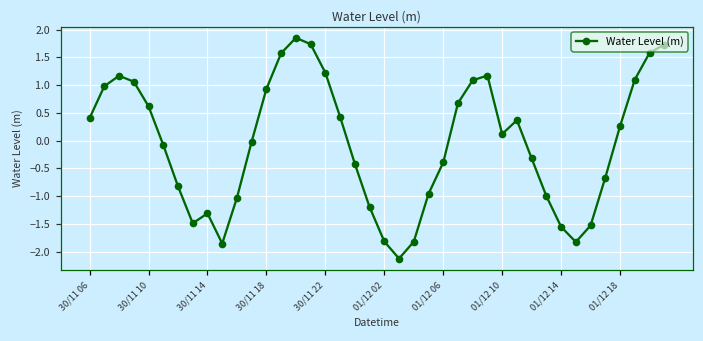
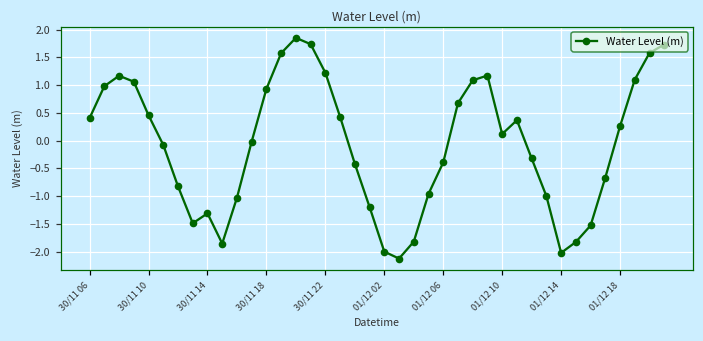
  {
    "30/11 06": 0.4,
-   "30/11 10": 0.6,
+   "30/11 10": 0.5,
    "30/11 14": -1.3,
    "30/11 18": 0.9,
    "30/11 22": 1.2,
-   "01/12 02": -1.8,
+   "01/12 02": -2.0,
    "01/12 06": -0.4,
    "01/12 10": 0.1,
-   "01/12 14": -1.6,
+   "01/12 14": -2.0,
    "01/12 18": 0.3
  }
